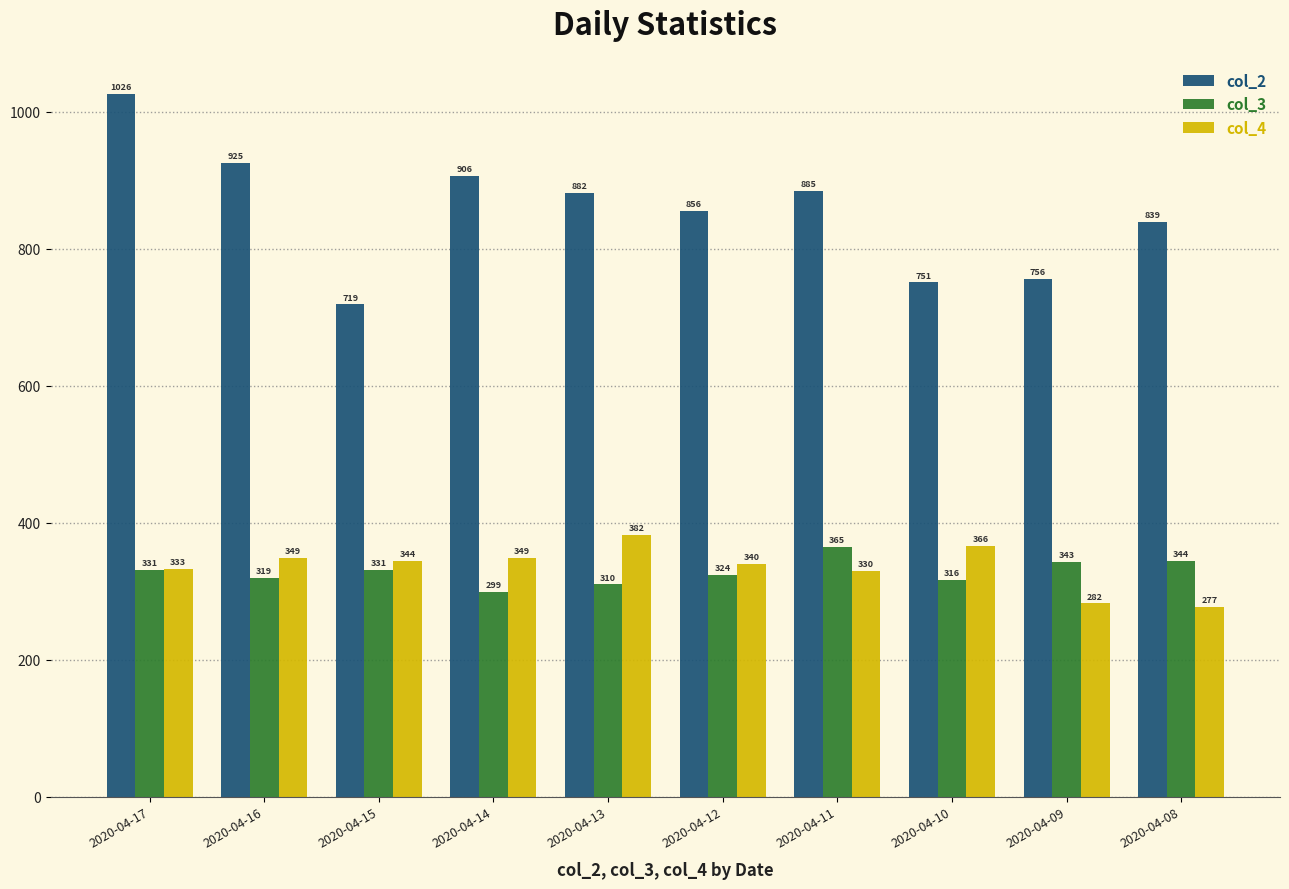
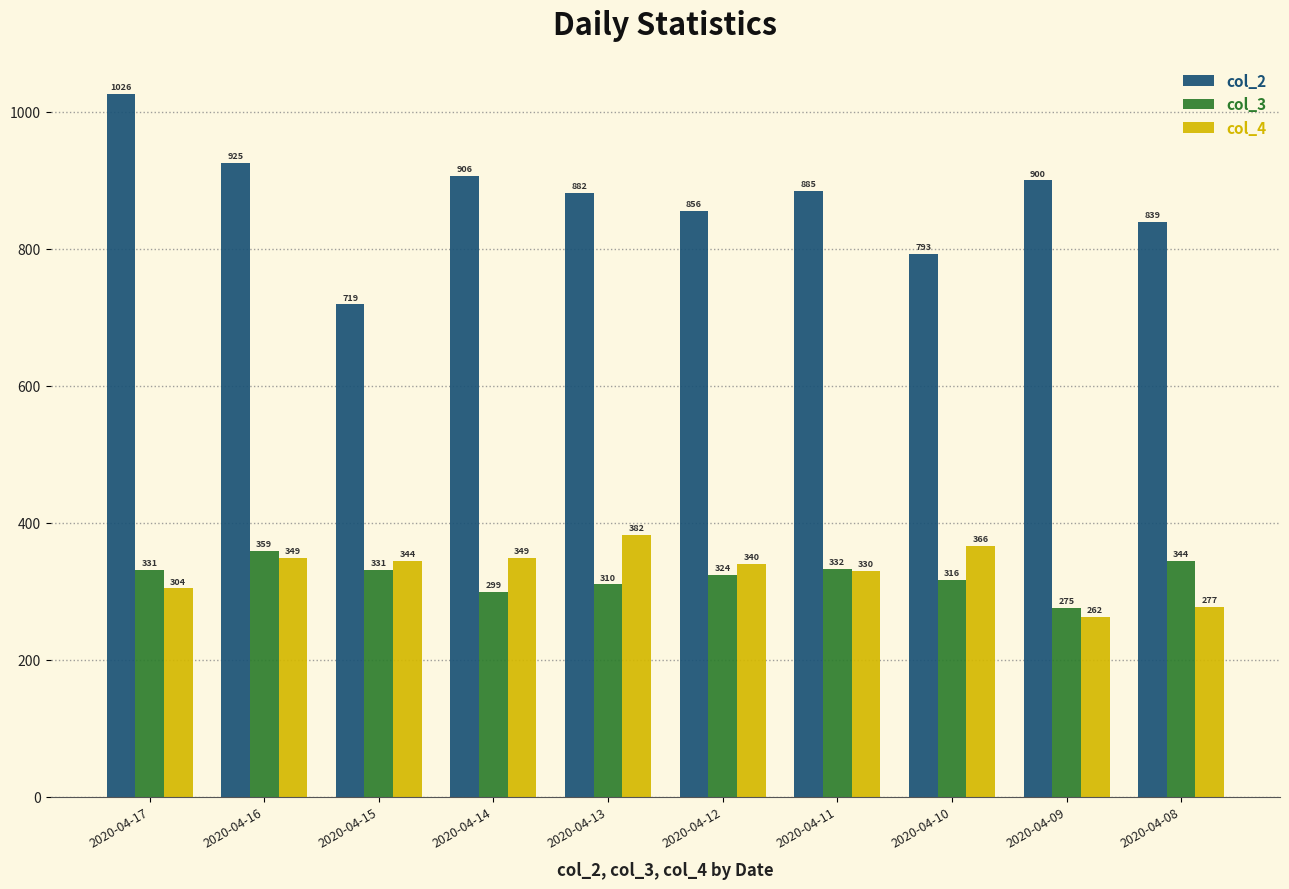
  {
    "col_2": {
      "2020-04-17": 1026,
      "2020-04-16": 925,
      "2020-04-15": 719,
      "2020-04-14": 906,
      "2020-04-13": 882,
      "2020-04-12": 856,
      "2020-04-11": 885,
-     "2020-04-10": 751,
-     "2020-04-09": 756,
+     "2020-04-10": 793,
+     "2020-04-09": 900,
      "2020-04-08": 839
    },
    "col_3": {
      "2020-04-17": 331,
-     "2020-04-16": 319,
+     "2020-04-16": 359,
      "2020-04-15": 331,
      "2020-04-14": 299,
      "2020-04-13": 310,
      "2020-04-12": 324,
-     "2020-04-11": 365,
+     "2020-04-11": 332,
      "2020-04-10": 316,
-     "2020-04-09": 343,
+     "2020-04-09": 275,
      "2020-04-08": 344
    },
    "col_4": {
-     "2020-04-17": 333,
+     "2020-04-17": 304,
      "2020-04-16": 349,
      "2020-04-15": 344,
      "2020-04-14": 349,
      "2020-04-13": 382,
      "2020-04-12": 340,
      "2020-04-11": 330,
      "2020-04-10": 366,
-     "2020-04-09": 282,
+     "2020-04-09": 262,
      "2020-04-08": 277
    }
  }
